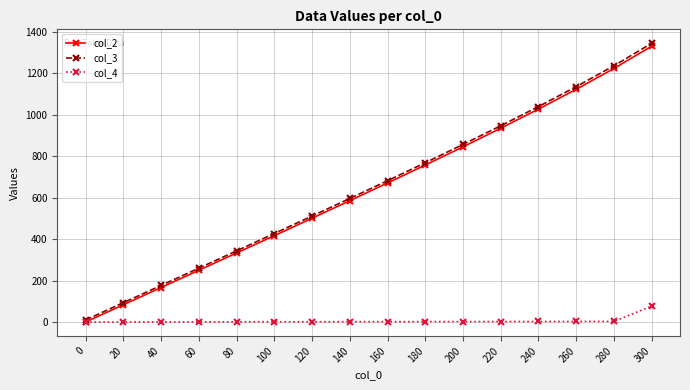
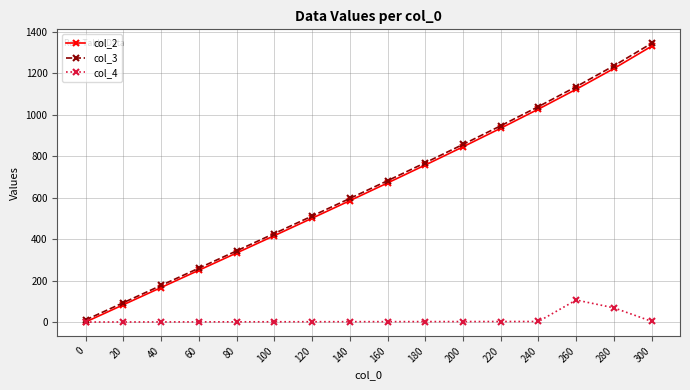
  {
    "col_2": {
      "260": 1120,
      "280": 1220,
      "300": 1330
    },
    "col_3": {
      "260": 1130,
      "280": 1240,
      "300": 1340
    },
    "col_4": {
      "20": 0,
      "40": 0,
      "60": 0,
      "80": 0,
      "100": 0,
      "120": 0,
      "140": 0,
      "160": 0,
      "180": 0,
      "200": 0,
      "220": 0,
      "240": 0,
-     "260": 0,
-     "280": 0,
-     "300": 80
+     "260": 110,
+     "280": 70,
+     "300": 0
    }
  }
